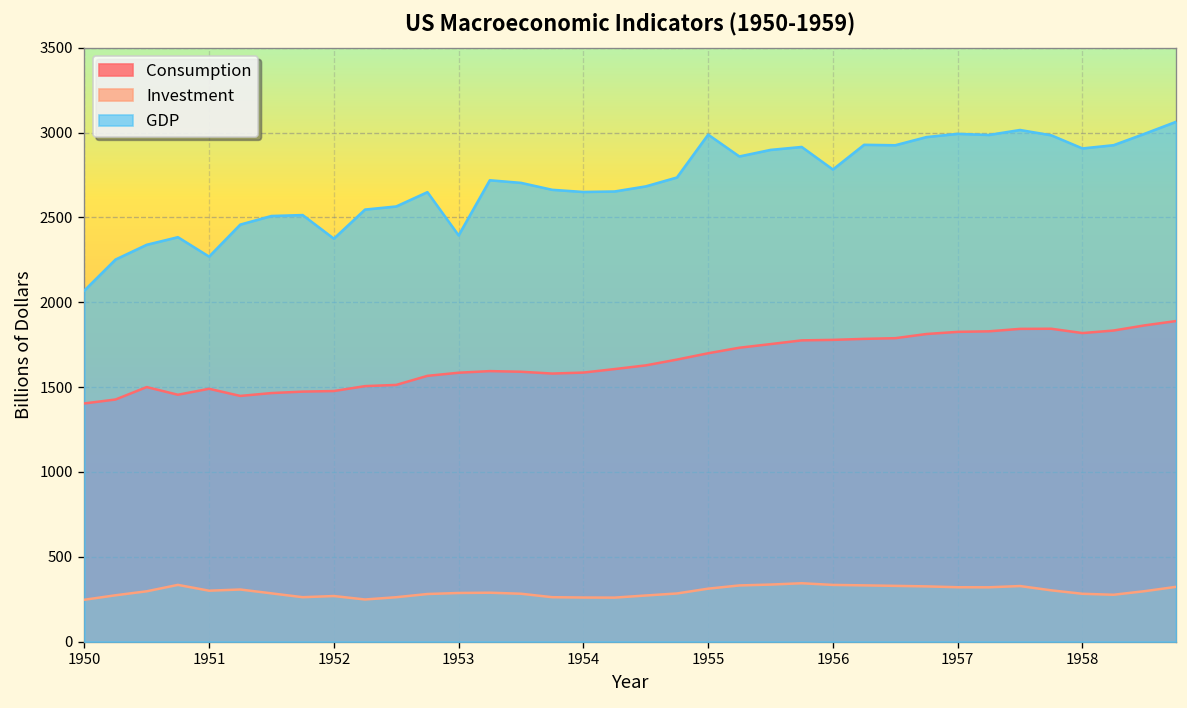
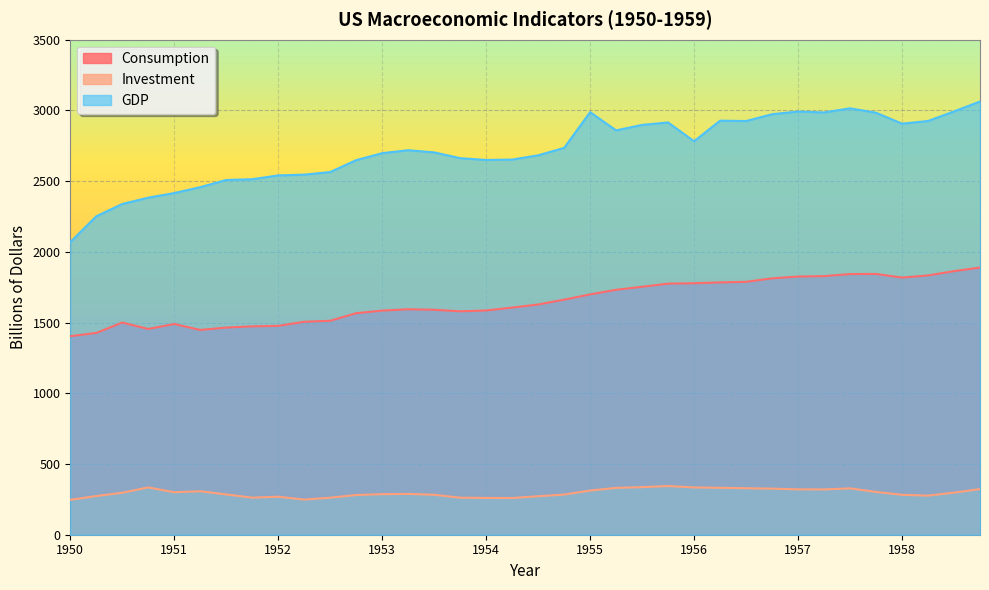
  {
    "GDP": {
      "1950": 2070,
-     "1951": 2270,
-     "1952": 2370,
-     "1953": 2390,
+     "1951": 2420,
+     "1952": 2540,
+     "1953": 2700,
      "1954": 2650,
      "1955": 2990,
      "1956": 2780,
      "1957": 2990,
      "1958": 2910
    }
  }
